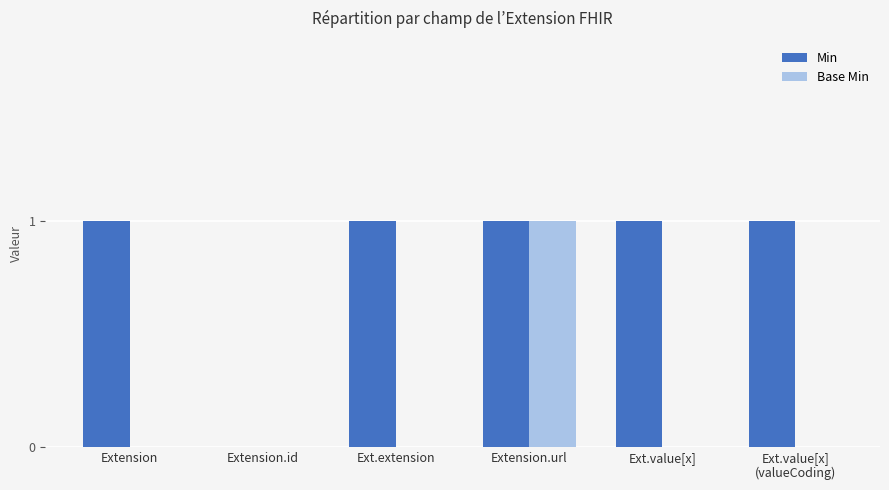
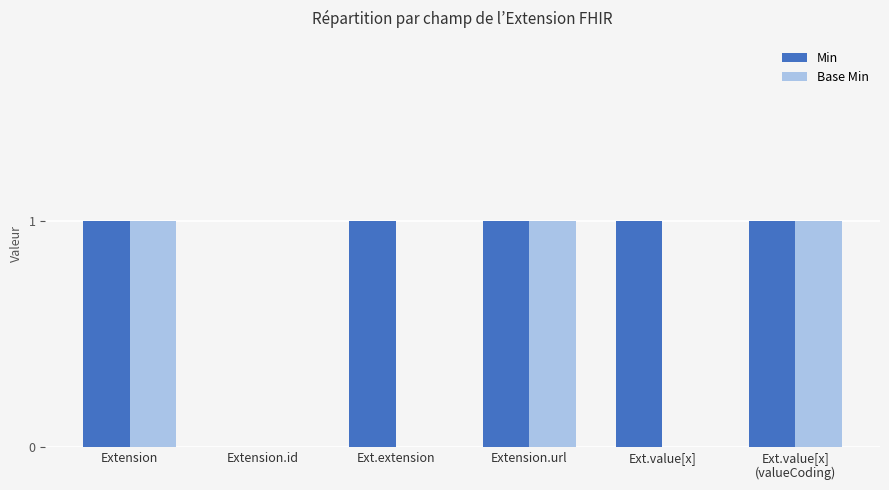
  {
    "Min": {
      "Extension": 1,
      "Extension.id": 0,
      "Ext.extension": 1,
      "Extension.url": 1,
      "Ext.value[x]": 1,
      "Ext.value[x] (valueCoding)": 1
    },
    "Base Min": {
-     "Extension": 0,
+     "Extension": 1,
      "Extension.id": 0,
      "Ext.extension": 0,
      "Extension.url": 1,
      "Ext.value[x]": 0,
-     "Ext.value[x] (valueCoding)": 0
+     "Ext.value[x] (valueCoding)": 1
    }
  }
